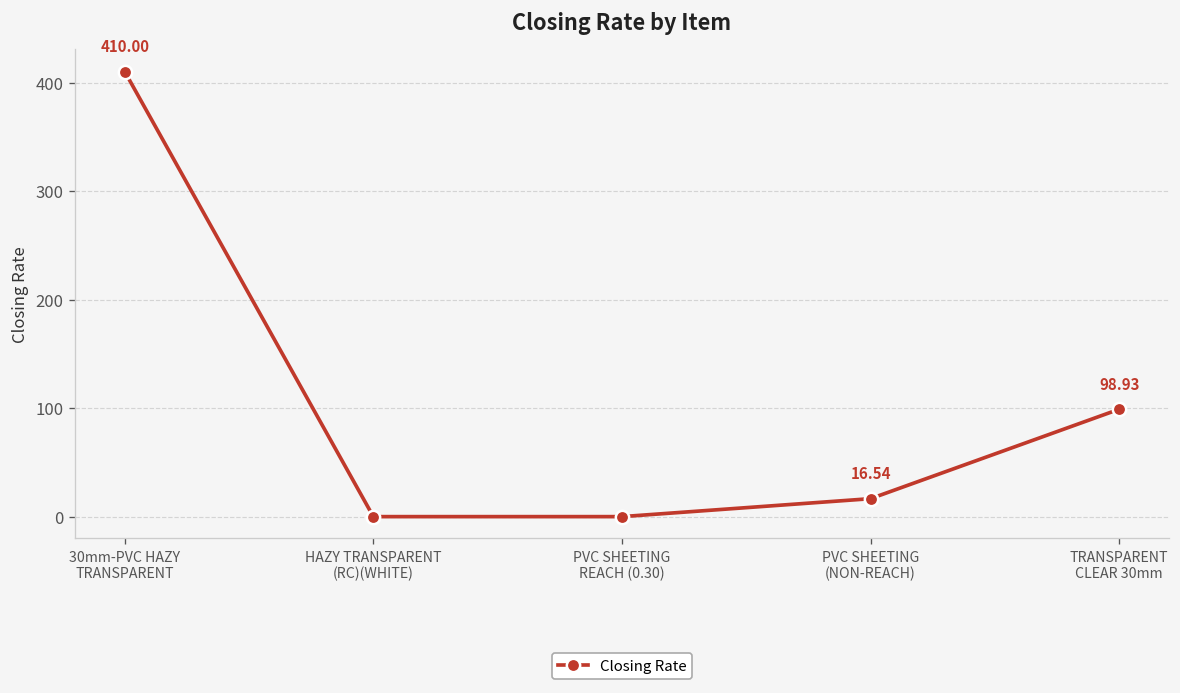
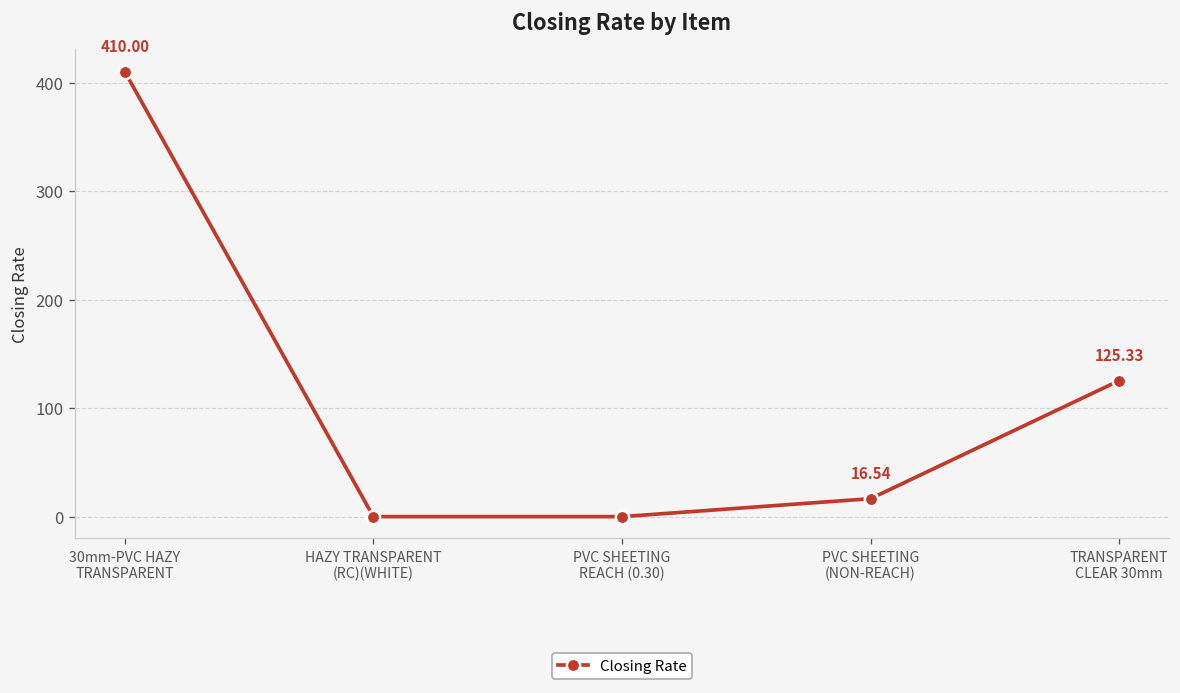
  {
    "30mm-PVC HAZY TRANSPARENT": 410.00,
    "PVC SHEETING (NON-REACH)": 16.54,
-   "TRANSPARENT CLEAR 30mm": 98.93
+   "TRANSPARENT CLEAR 30mm": 125.33
  }
